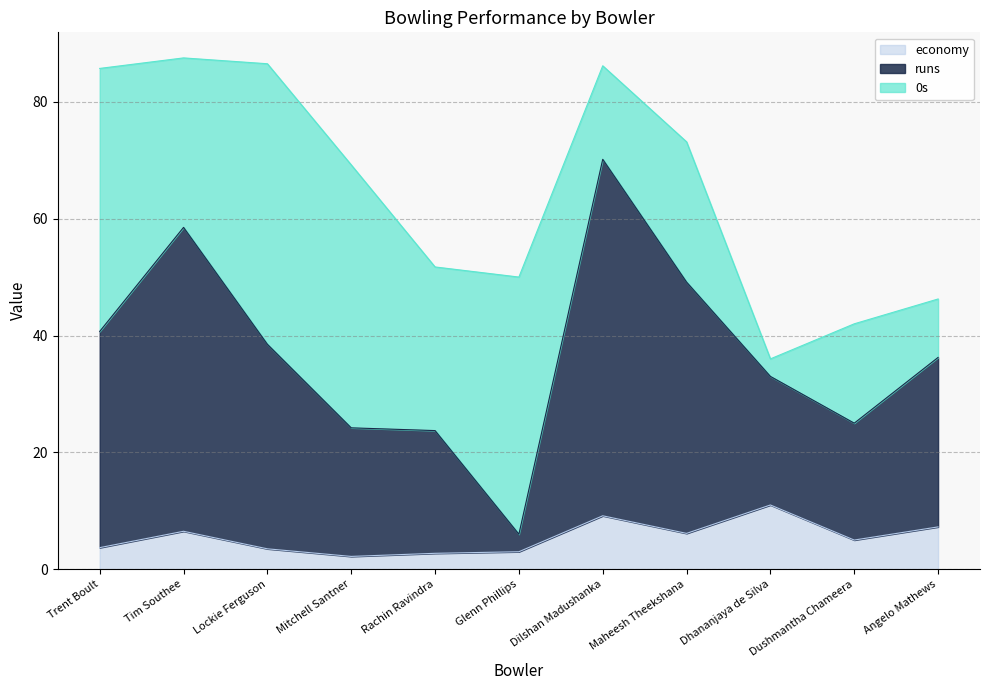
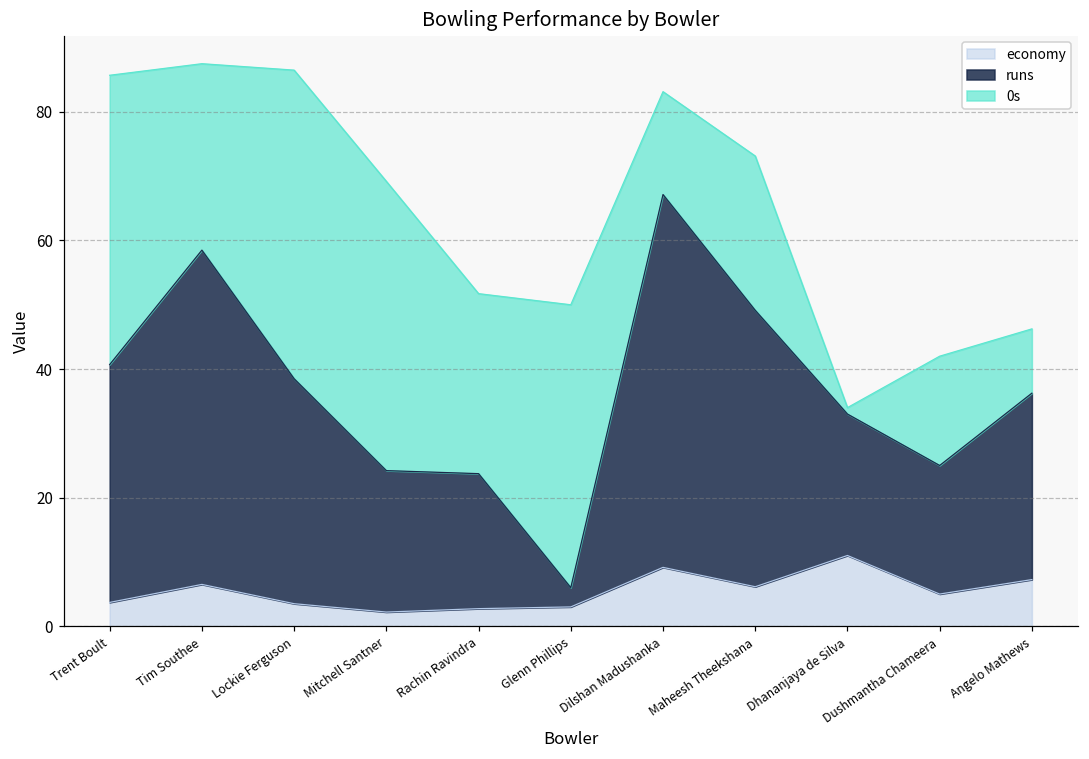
  {
    "economy": {
      "Trent Boult": 4,
      "Tim Southee": 7,
      "Lockie Ferguson": 4,
      "Mitchell Santner": 2,
      "Rachin Ravindra": 3,
      "Glenn Phillips": 3,
      "Dilshan Madushanka": 9,
      "Maheesh Theekshana": 6,
      "Dhananjaya de Silva": 11,
      "Dushmantha Chameera": 5,
      "Angelo Mathews": 7
    },
    "runs": {
      "Trent Boult": 37,
      "Tim Southee": 52,
      "Lockie Ferguson": 35,
      "Mitchell Santner": 22,
      "Rachin Ravindra": 21,
      "Glenn Phillips": 3,
-     "Dilshan Madushanka": 61,
+     "Dilshan Madushanka": 58,
      "Maheesh Theekshana": 43,
      "Dhananjaya de Silva": 22,
      "Dushmantha Chameera": 20,
      "Angelo Mathews": 29
    },
    "0s": {
      "Trent Boult": 45,
      "Tim Southee": 29,
      "Lockie Ferguson": 48,
      "Mitchell Santner": 45,
      "Rachin Ravindra": 28,
      "Glenn Phillips": 44,
      "Dilshan Madushanka": 16,
      "Maheesh Theekshana": 24,
-     "Dhananjaya de Silva": 3,
+     "Dhananjaya de Silva": 1,
      "Dushmantha Chameera": 17,
      "Angelo Mathews": 10
    }
  }
